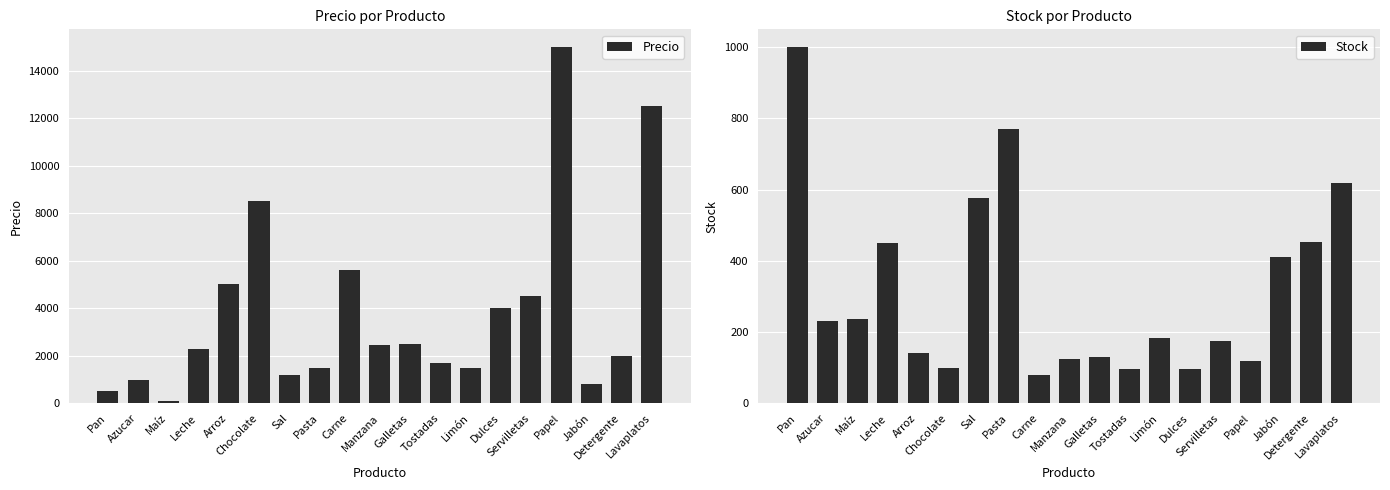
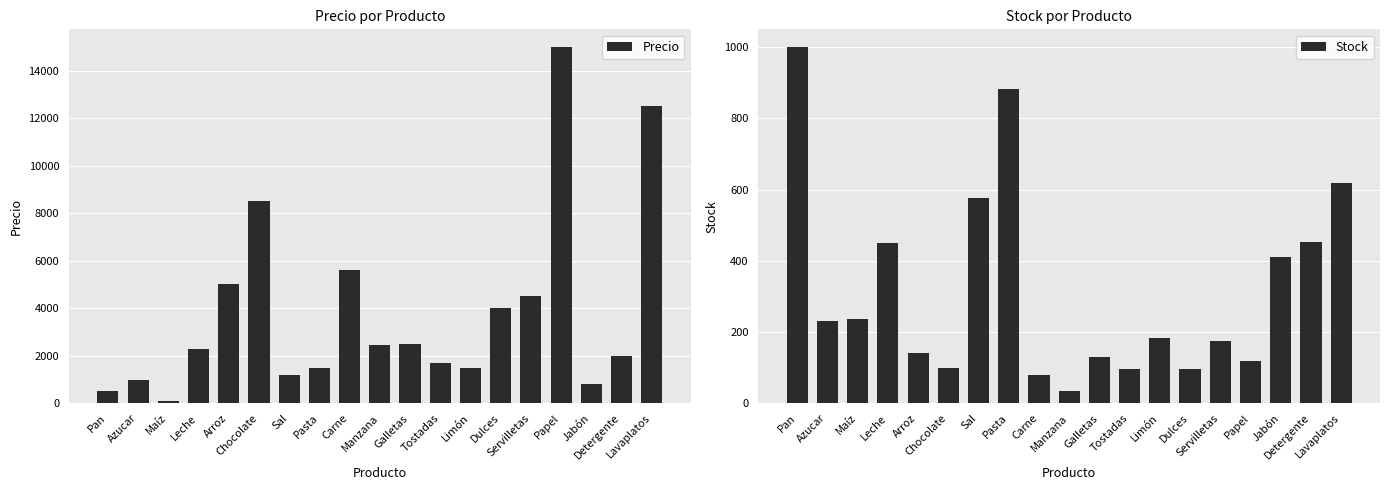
  {
    "Precio por Producto": {
      "Pan": 500,
      "Azucar": 1000,
      "Leche": 2300,
      "Arroz": 5000,
      "Chocolate": 8500,
      "Sal": 1200,
      "Pasta": 1500,
      "Carne": 5600,
      "Manzana": 2500,
      "Galletas": 2500,
      "Tostadas": 1700,
      "Limón": 1500,
      "Dulces": 4000,
      "Servilletas": 4500,
      "Papel": 15000,
      "Jabón": 800,
      "Detergente": 2000,
      "Lavaplatos": 12500
    },
    "Stock por Producto": {
      "Pan": 1000,
      "Azucar": 230,
      "Maíz": 240,
      "Leche": 450,
      "Arroz": 140,
      "Chocolate": 100,
      "Sal": 580,
-     "Pasta": 770,
+     "Pasta": 880,
      "Carne": 80,
-     "Manzana": 120,
+     "Manzana": 30,
      "Galletas": 130,
      "Tostadas": 100,
      "Limón": 180,
      "Dulces": 100,
      "Servilletas": 180,
      "Papel": 120,
      "Jabón": 410,
      "Detergente": 450,
      "Lavaplatos": 620
    }
  }
